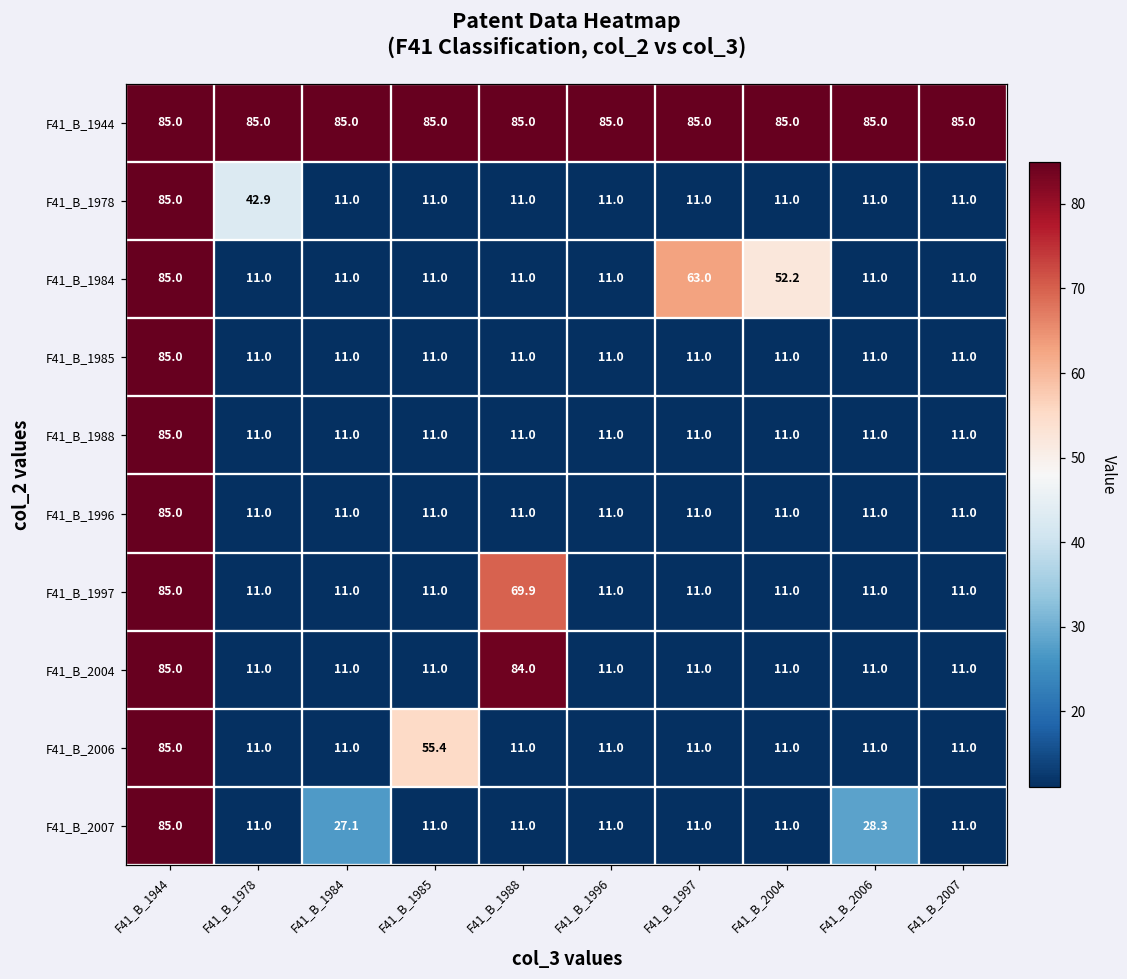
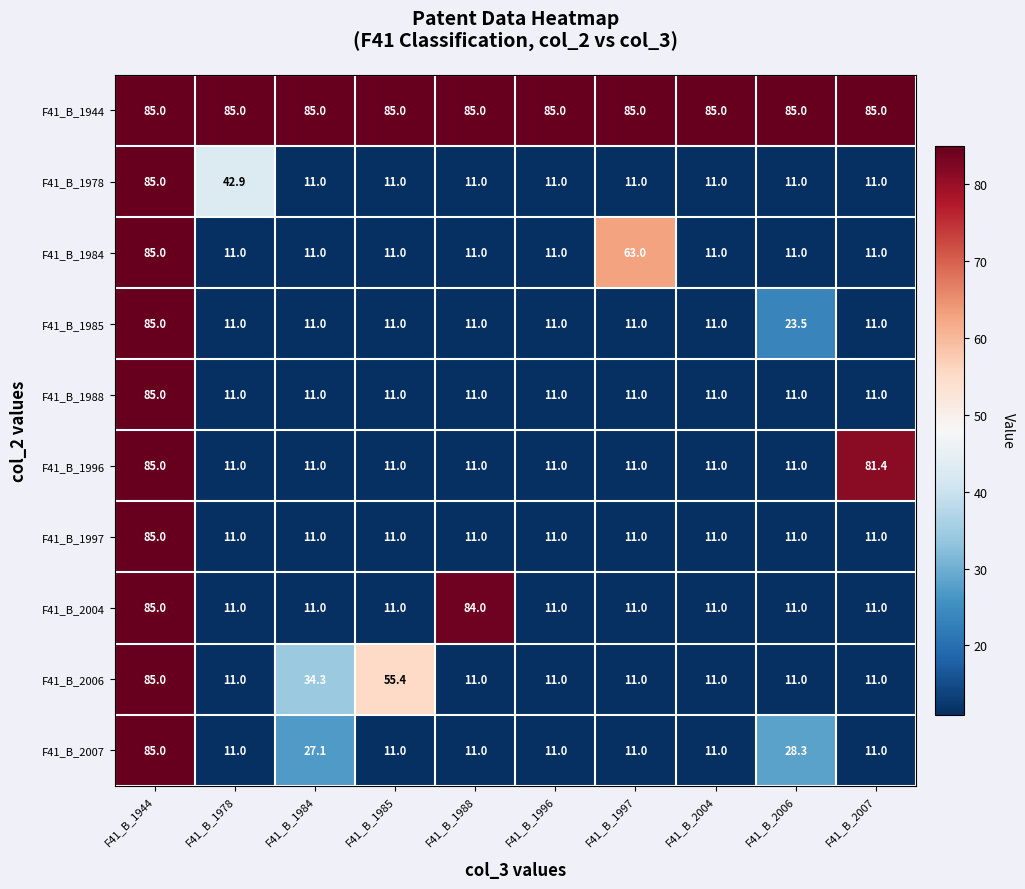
  {
    "F41_B_1944": {
      "F41_B_1944": 85.0,
      "F41_B_1978": 85.0,
      "F41_B_1984": 85.0,
      "F41_B_1985": 85.0,
      "F41_B_1988": 85.0,
      "F41_B_1996": 85.0,
      "F41_B_1997": 85.0,
      "F41_B_2004": 85.0,
      "F41_B_2006": 85.0,
      "F41_B_2007": 85.0
    },
    "F41_B_1978": {
      "F41_B_1944": 85.0,
      "F41_B_1978": 42.9,
      "F41_B_1984": 11.0,
      "F41_B_1985": 11.0,
      "F41_B_1988": 11.0,
      "F41_B_1996": 11.0,
      "F41_B_1997": 11.0,
      "F41_B_2004": 11.0,
      "F41_B_2006": 11.0,
      "F41_B_2007": 11.0
    },
    "F41_B_1984": {
      "F41_B_1944": 85.0,
      "F41_B_1978": 11.0,
      "F41_B_1984": 11.0,
      "F41_B_1985": 11.0,
      "F41_B_1988": 11.0,
      "F41_B_1996": 11.0,
      "F41_B_1997": 63.0,
-     "F41_B_2004": 52.2,
+     "F41_B_2004": 11.0,
      "F41_B_2006": 11.0,
      "F41_B_2007": 11.0
    },
    "F41_B_1985": {
      "F41_B_1944": 85.0,
      "F41_B_1978": 11.0,
      "F41_B_1984": 11.0,
      "F41_B_1985": 11.0,
      "F41_B_1988": 11.0,
      "F41_B_1996": 11.0,
      "F41_B_1997": 11.0,
      "F41_B_2004": 11.0,
-     "F41_B_2006": 11.0,
+     "F41_B_2006": 23.5,
      "F41_B_2007": 11.0
    },
    "F41_B_1988": {
      "F41_B_1944": 85.0,
      "F41_B_1978": 11.0,
      "F41_B_1984": 11.0,
      "F41_B_1985": 11.0,
      "F41_B_1988": 11.0,
      "F41_B_1996": 11.0,
      "F41_B_1997": 11.0,
      "F41_B_2004": 11.0,
      "F41_B_2006": 11.0,
      "F41_B_2007": 11.0
    },
    "F41_B_1996": {
      "F41_B_1944": 85.0,
      "F41_B_1978": 11.0,
      "F41_B_1984": 11.0,
      "F41_B_1985": 11.0,
      "F41_B_1988": 11.0,
      "F41_B_1996": 11.0,
      "F41_B_1997": 11.0,
      "F41_B_2004": 11.0,
      "F41_B_2006": 11.0,
-     "F41_B_2007": 11.0
+     "F41_B_2007": 81.4
    },
    "F41_B_1997": {
      "F41_B_1944": 85.0,
      "F41_B_1978": 11.0,
      "F41_B_1984": 11.0,
      "F41_B_1985": 11.0,
-     "F41_B_1988": 69.9,
+     "F41_B_1988": 11.0,
      "F41_B_1996": 11.0,
      "F41_B_1997": 11.0,
      "F41_B_2004": 11.0,
      "F41_B_2006": 11.0,
      "F41_B_2007": 11.0
    },
    "F41_B_2004": {
      "F41_B_1944": 85.0,
      "F41_B_1978": 11.0,
      "F41_B_1984": 11.0,
      "F41_B_1985": 11.0,
      "F41_B_1988": 84.0,
      "F41_B_1996": 11.0,
      "F41_B_1997": 11.0,
      "F41_B_2004": 11.0,
      "F41_B_2006": 11.0,
      "F41_B_2007": 11.0
    },
    "F41_B_2006": {
      "F41_B_1944": 85.0,
      "F41_B_1978": 11.0,
-     "F41_B_1984": 11.0,
+     "F41_B_1984": 34.3,
      "F41_B_1985": 55.4,
      "F41_B_1988": 11.0,
      "F41_B_1996": 11.0,
      "F41_B_1997": 11.0,
      "F41_B_2004": 11.0,
      "F41_B_2006": 11.0,
      "F41_B_2007": 11.0
    },
    "F41_B_2007": {
      "F41_B_1944": 85.0,
      "F41_B_1978": 11.0,
      "F41_B_1984": 27.1,
      "F41_B_1985": 11.0,
      "F41_B_1988": 11.0,
      "F41_B_1996": 11.0,
      "F41_B_1997": 11.0,
      "F41_B_2004": 11.0,
      "F41_B_2006": 28.3,
      "F41_B_2007": 11.0
    }
  }
